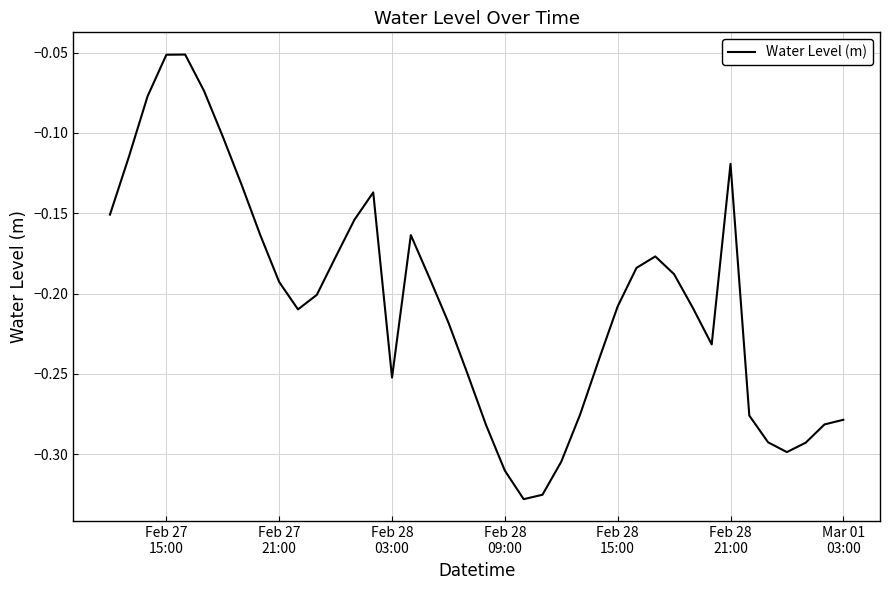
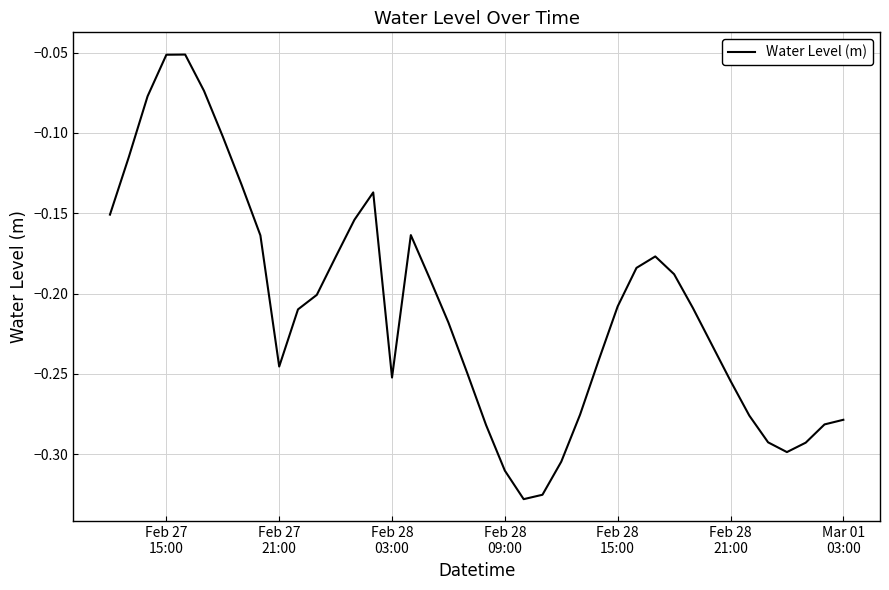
  {
    "Feb 27 15:00": -0.051,
-   "Feb 27 21:00": -0.193,
+   "Feb 27 21:00": -0.245,
    "Feb 28 03:00": -0.252,
    "Feb 28 09:00": -0.310,
    "Feb 28 15:00": -0.208,
-   "Feb 28 21:00": -0.119,
+   "Feb 28 21:00": -0.254,
    "Mar 01 03:00": -0.279
  }
